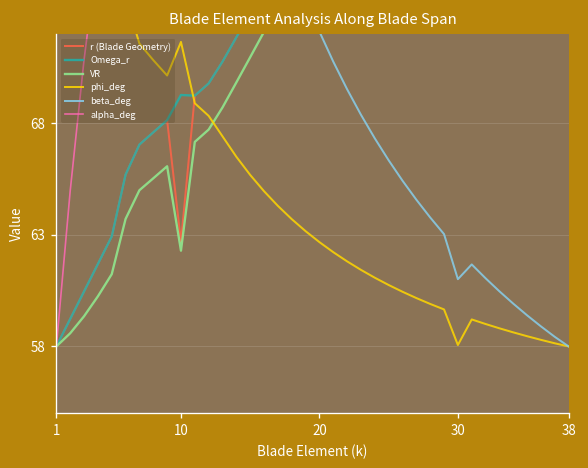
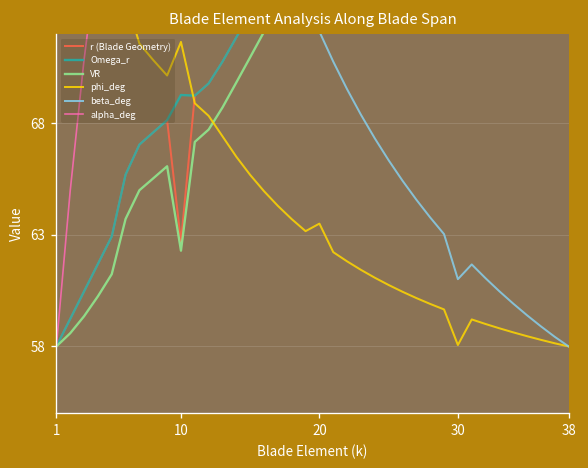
  {
    "r (Blade Geometry)": {
      "10": 62.7
    },
    "Omega_r": {
      "10": 69.3
    },
    "VR": {
      "10": 62.3
    },
    "phi_deg": {
      "10": 71.6,
-     "20": 62.7,
+     "20": 63.5,
      "30": 58.1
    },
    "beta_deg": {
      "20": 72.1,
      "30": 61.0
    }
  }
